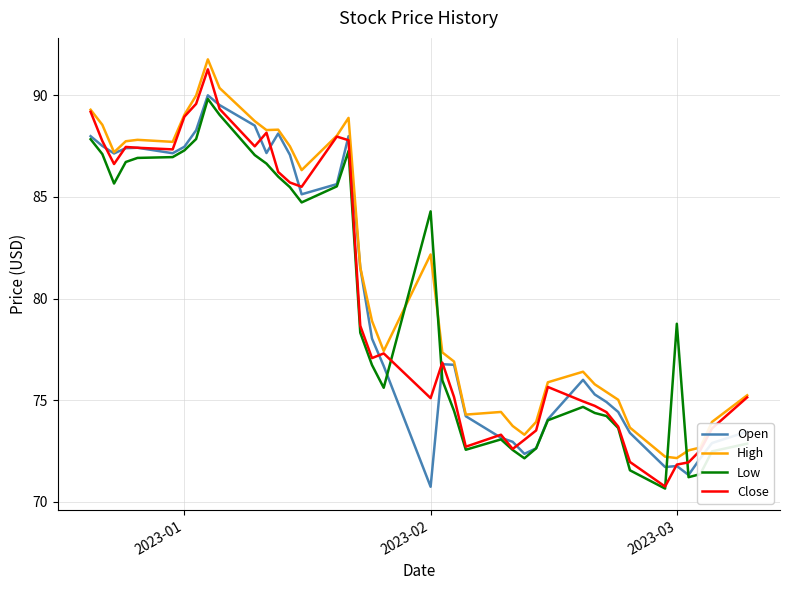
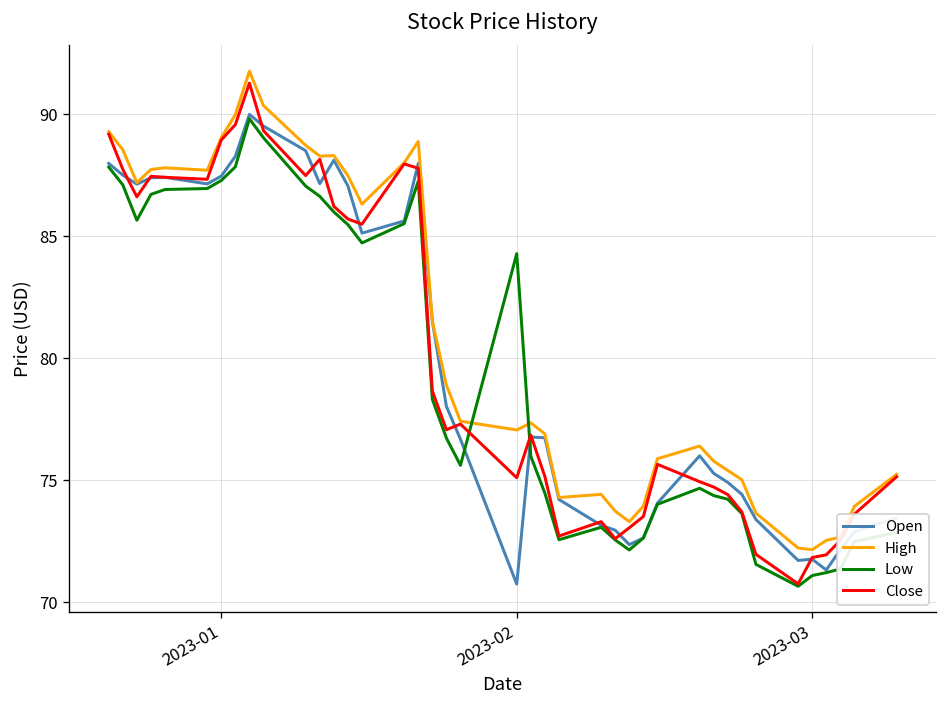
  {
    "Open": {
      "2023-01": 87.5,
      "2023-02": 70.7
    },
    "High": {
-     "2023-02": 82.2,
+     "2023-02": 77.1,
      "2023-03": 72.2
    },
    "Low": {
      "2023-01": 87.3,
      "2023-02": 84.3,
-     "2023-03": 78.8
+     "2023-03": 71.1
    },
    "Close": {
      "2023-02": 75.1
    }
  }
